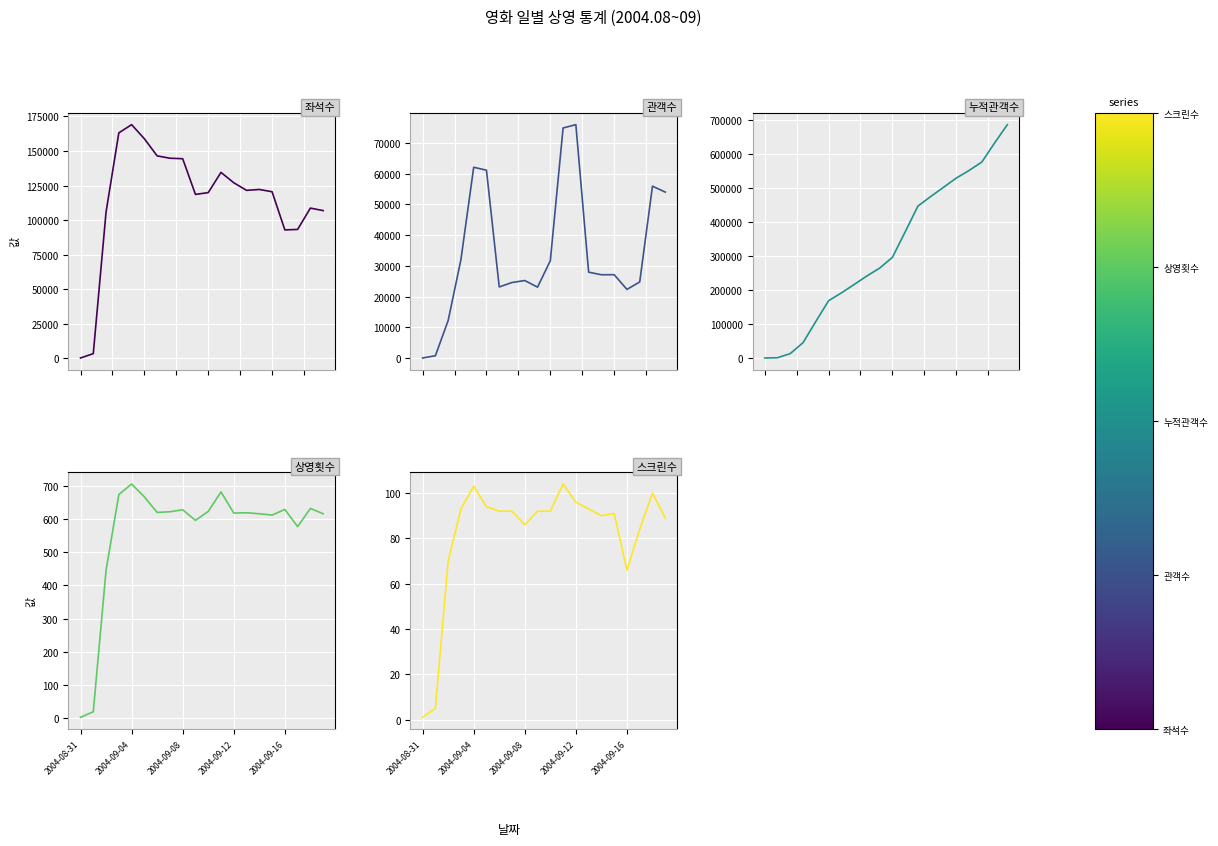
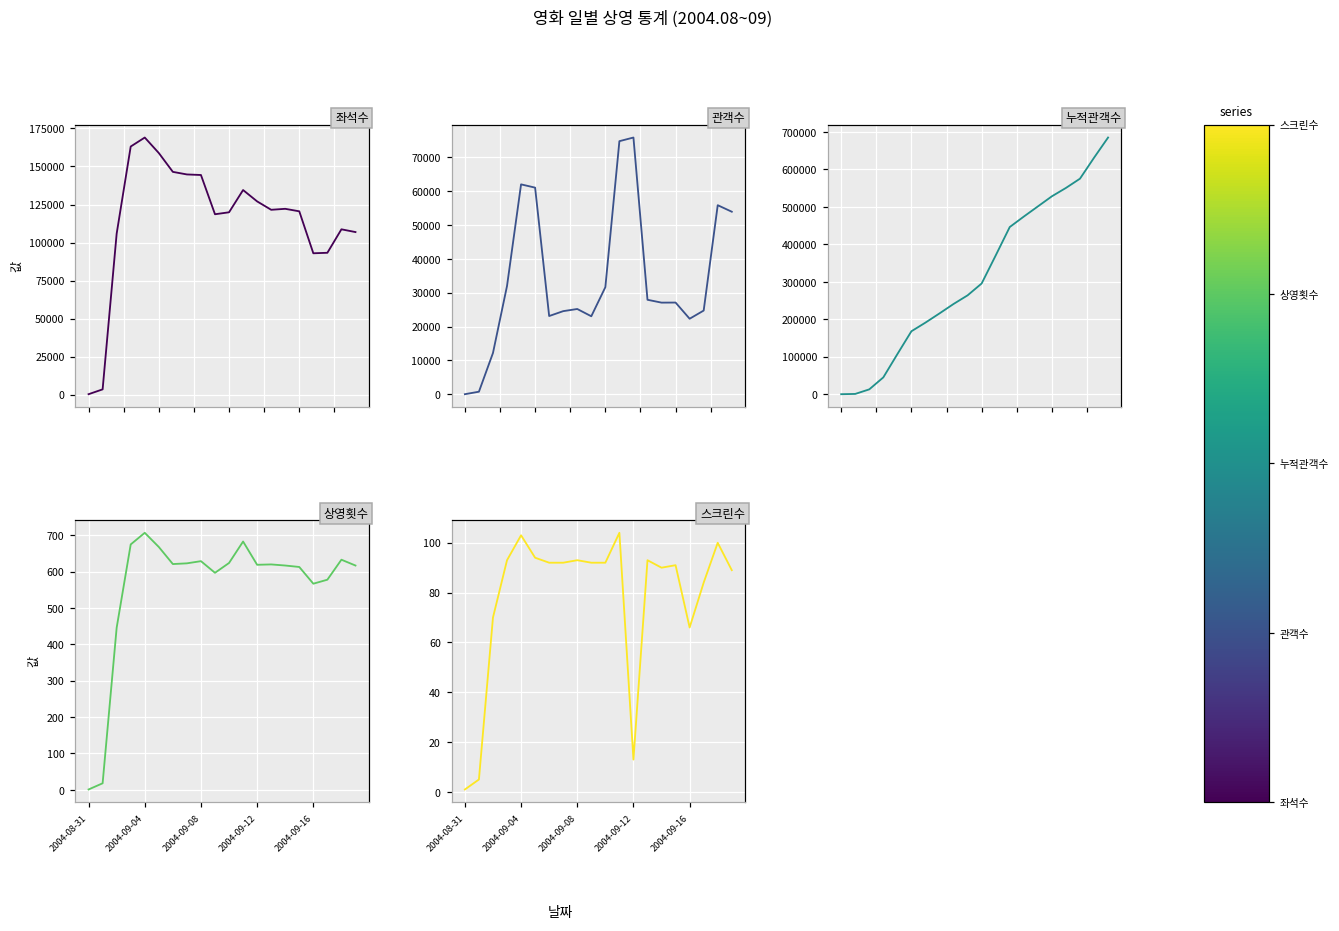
  {
    "상영횟수": {
      "2004-08-31": 0,
      "2004-09-04": 710,
      "2004-09-08": 630,
      "2004-09-12": 620,
-     "2004-09-16": 630
+     "2004-09-16": 570
    },
    "스크린수": {
      "2004-08-31": 1,
      "2004-09-04": 103,
-     "2004-09-08": 86,
-     "2004-09-12": 96,
+     "2004-09-08": 93,
+     "2004-09-12": 13,
      "2004-09-16": 66
    }
  }
